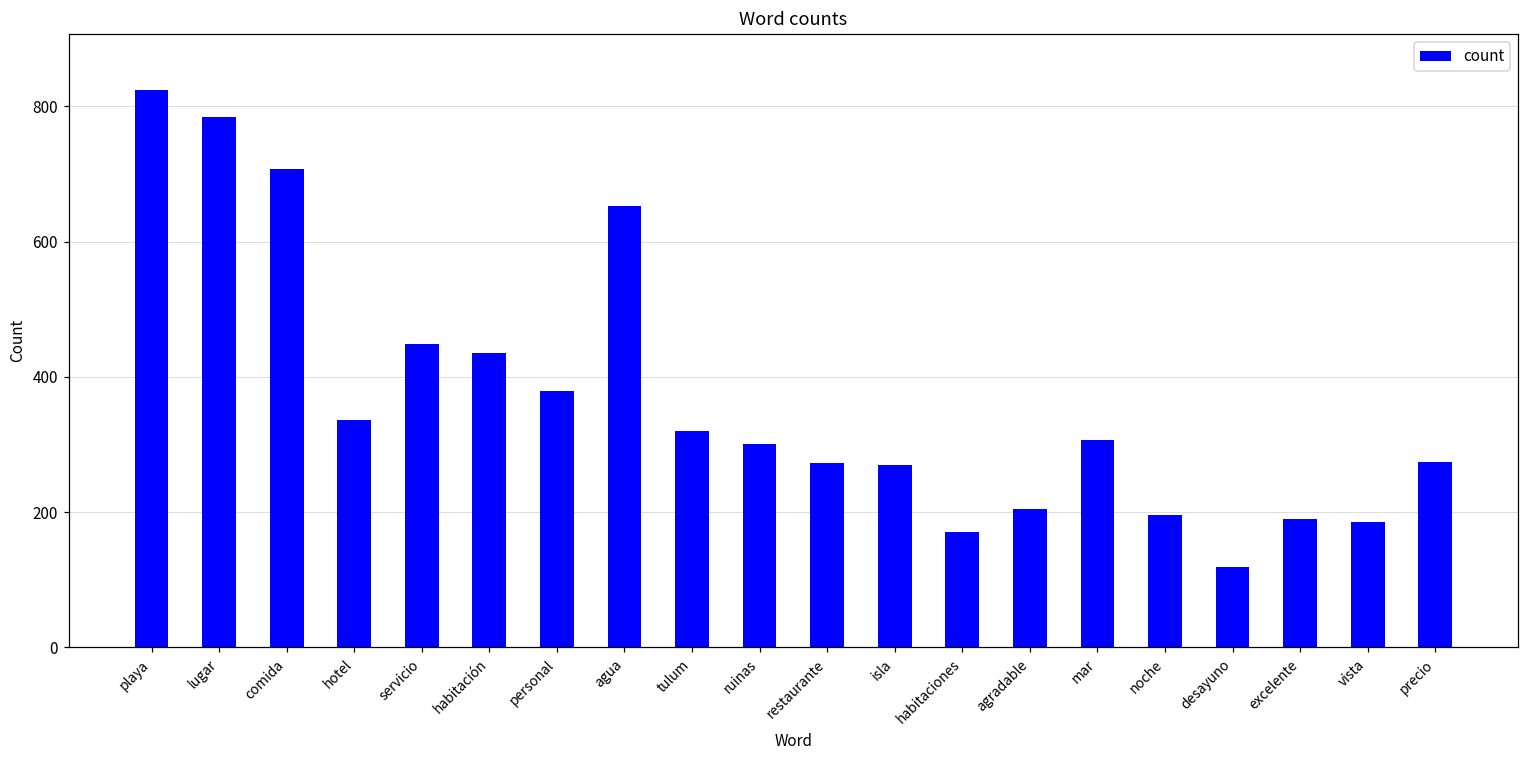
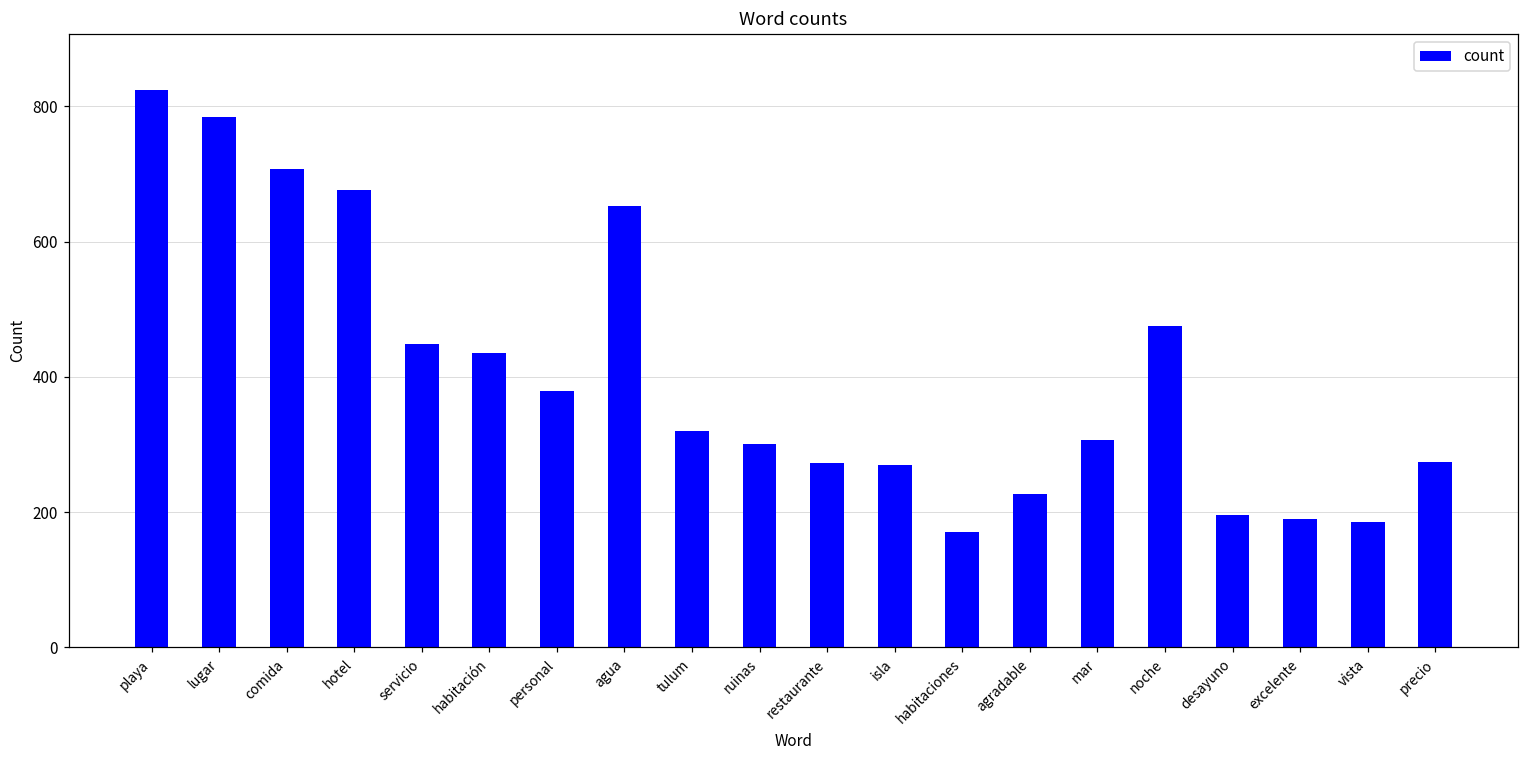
  {
    "playa": 820,
    "lugar": 780,
    "comida": 710,
-   "hotel": 340,
+   "hotel": 680,
    "servicio": 450,
    "habitación": 440,
    "personal": 380,
    "agua": 650,
    "tulum": 320,
    "ruinas": 300,
    "restaurante": 270,
    "isla": 270,
    "habitaciones": 170,
-   "agradable": 200,
+   "agradable": 230,
    "mar": 310,
-   "noche": 200,
-   "desayuno": 120,
+   "noche": 480,
+   "desayuno": 200,
    "excelente": 190,
    "vista": 190,
    "precio": 270
  }
